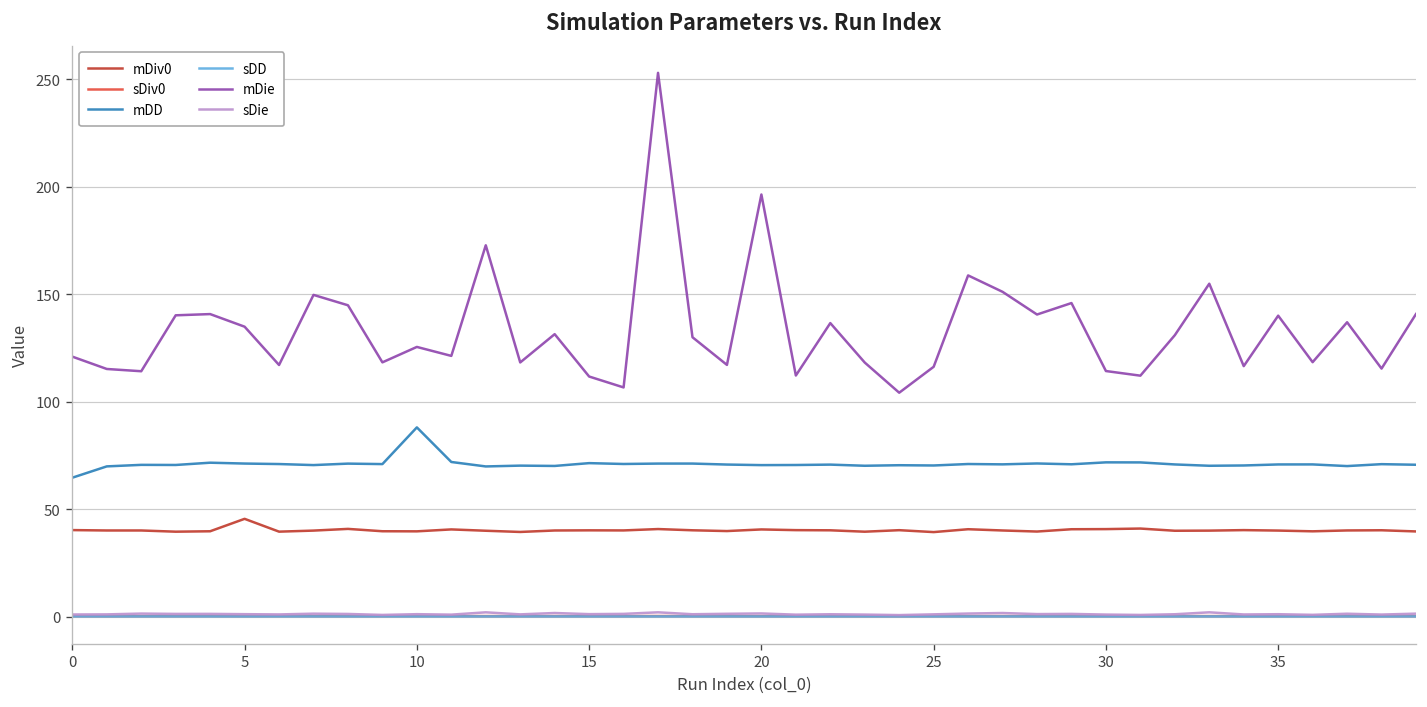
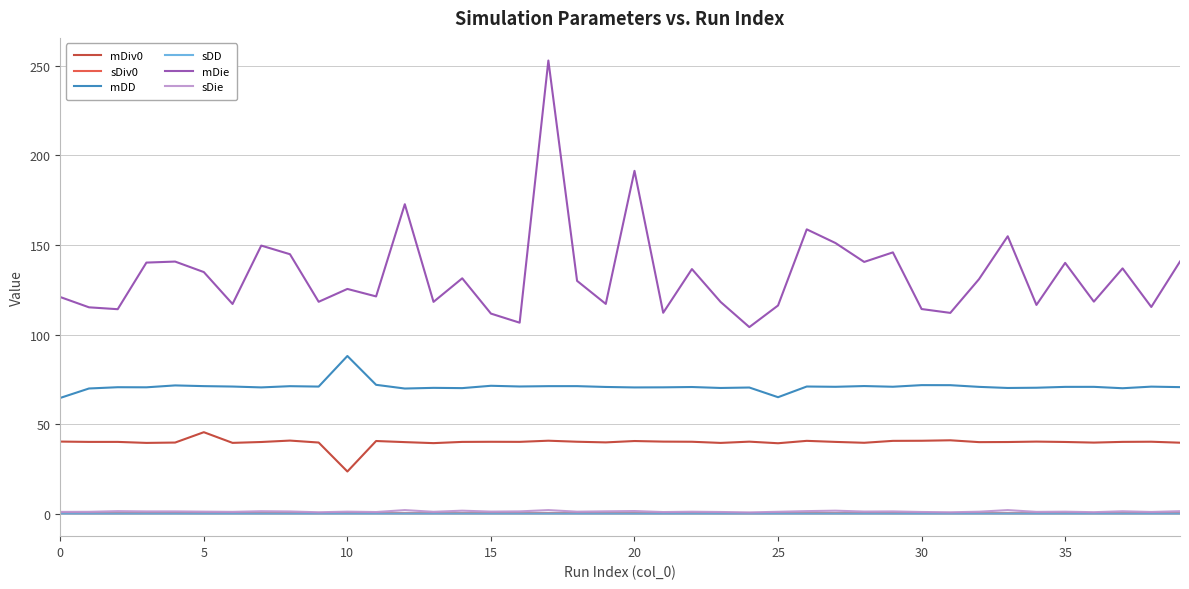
  {
    "mDiv0": {
      "0": 40,
      "5": 45,
-     "10": 40,
+     "10": 24,
      "15": 40,
      "20": 41,
      "25": 39,
      "30": 41,
      "35": 40
    },
    "mDD": {
      "0": 65,
      "5": 71,
      "10": 88,
      "15": 71,
      "20": 70,
-     "25": 70,
+     "25": 65,
      "30": 72,
      "35": 71
    },
    "mDie": {
      "0": 121,
      "5": 135,
      "10": 125,
      "15": 112,
-     "20": 196,
+     "20": 191,
      "25": 116,
      "30": 114,
      "35": 140
    }
  }
